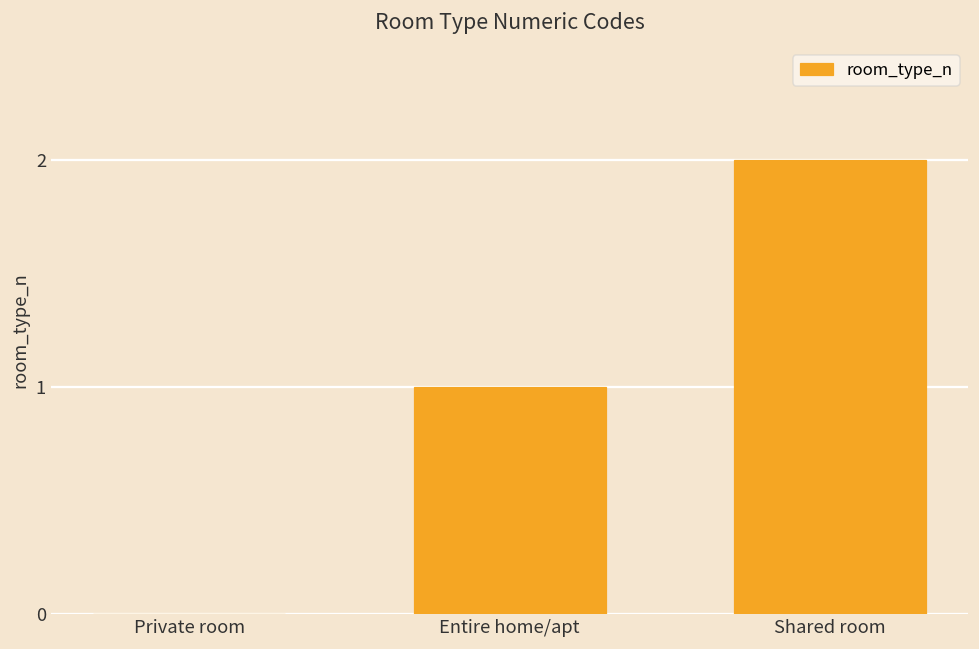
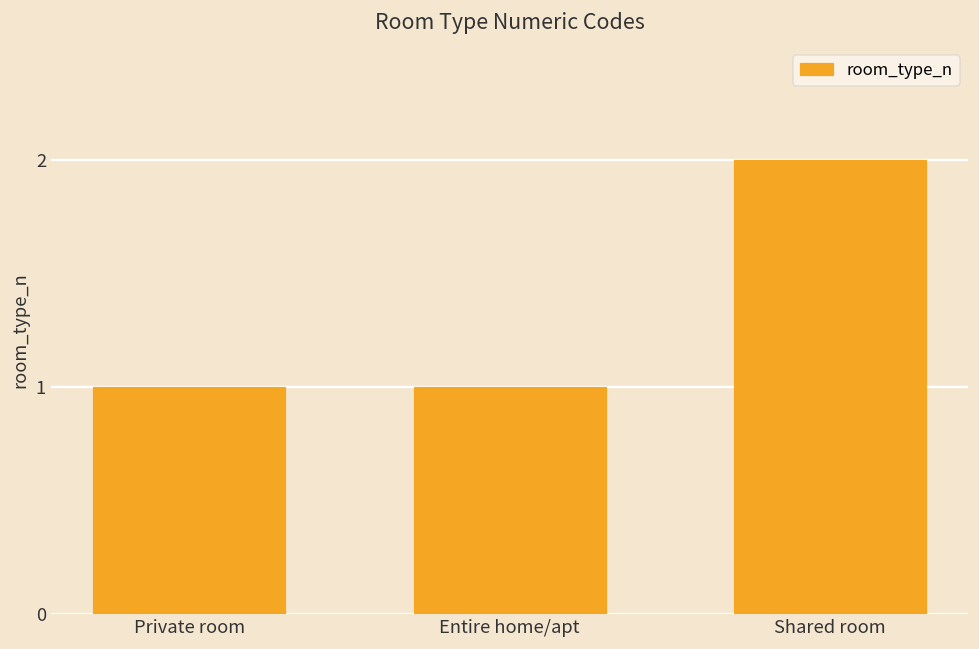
  {
-   "Private room": 0,
+   "Private room": 1,
    "Entire home/apt": 1,
    "Shared room": 2
  }
